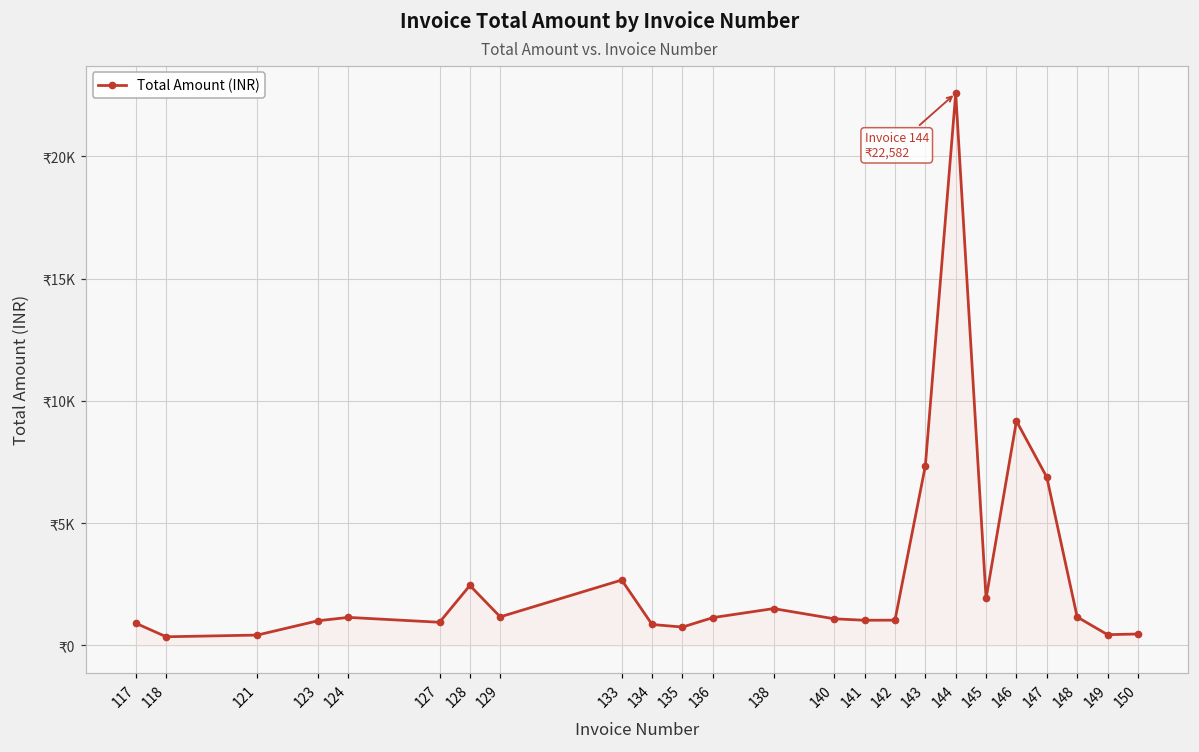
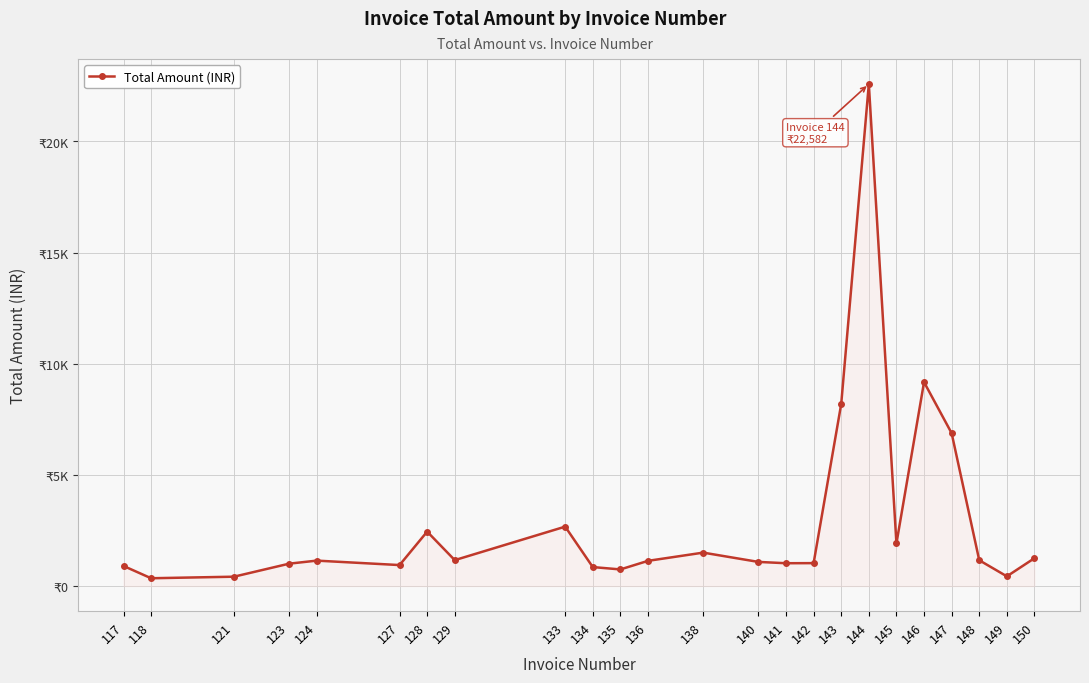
  {
    "117": "₹900",
    "118": "₹400",
    "121": "₹400",
    "123": "₹1000",
    "124": "₹1100",
    "127": "₹900",
    "128": "₹2400",
    "129": "₹1200",
    "133": "₹2700",
    "134": "₹900",
    "135": "₹700",
    "136": "₹1100",
    "138": "₹1500",
    "140": "₹1100",
    "141": "₹1000",
    "142": "₹1000",
-   "143": "₹7300",
+   "143": "₹8200",
    "145": "₹1900",
    "146": "₹9200",
    "147": "₹6900",
    "148": "₹1200",
    "149": "₹400",
-   "150": "₹500"
+   "150": "₹1300"
  }
